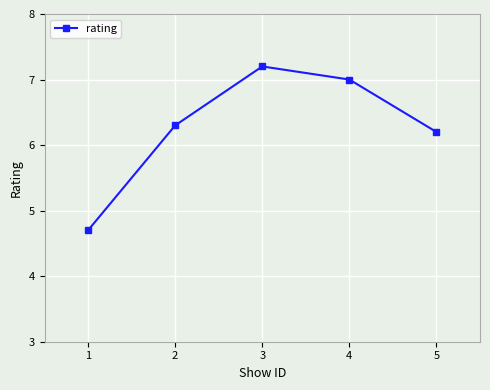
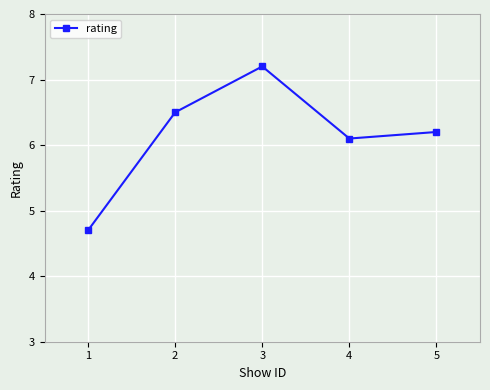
  {
    "1": 4.7,
-   "2": 6.3,
+   "2": 6.5,
    "3": 7.2,
-   "4": 7.0,
+   "4": 6.1,
    "5": 6.2
  }
